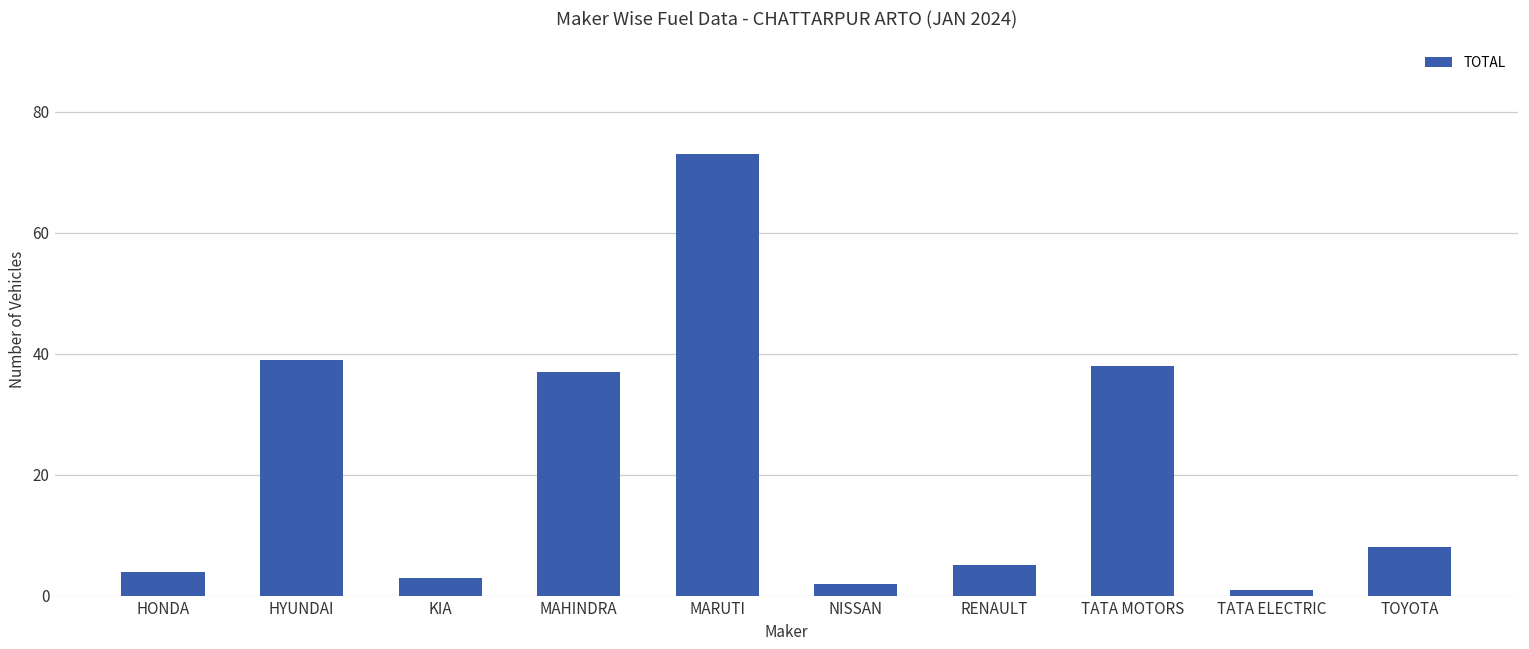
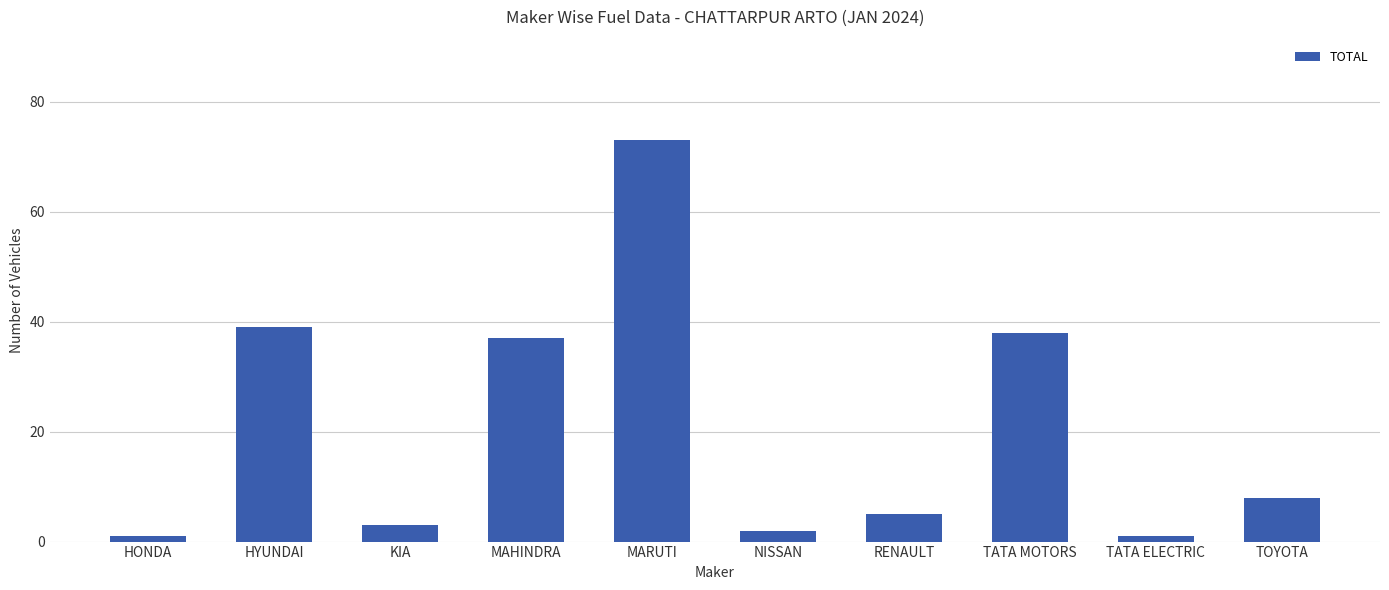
  {
-   "HONDA": 4,
+   "HONDA": 1,
    "HYUNDAI": 39,
    "KIA": 3,
    "MAHINDRA": 37,
    "MARUTI": 73,
    "NISSAN": 2,
    "RENAULT": 5,
    "TATA MOTORS": 38,
    "TATA ELECTRIC": 1,
    "TOYOTA": 8
  }
